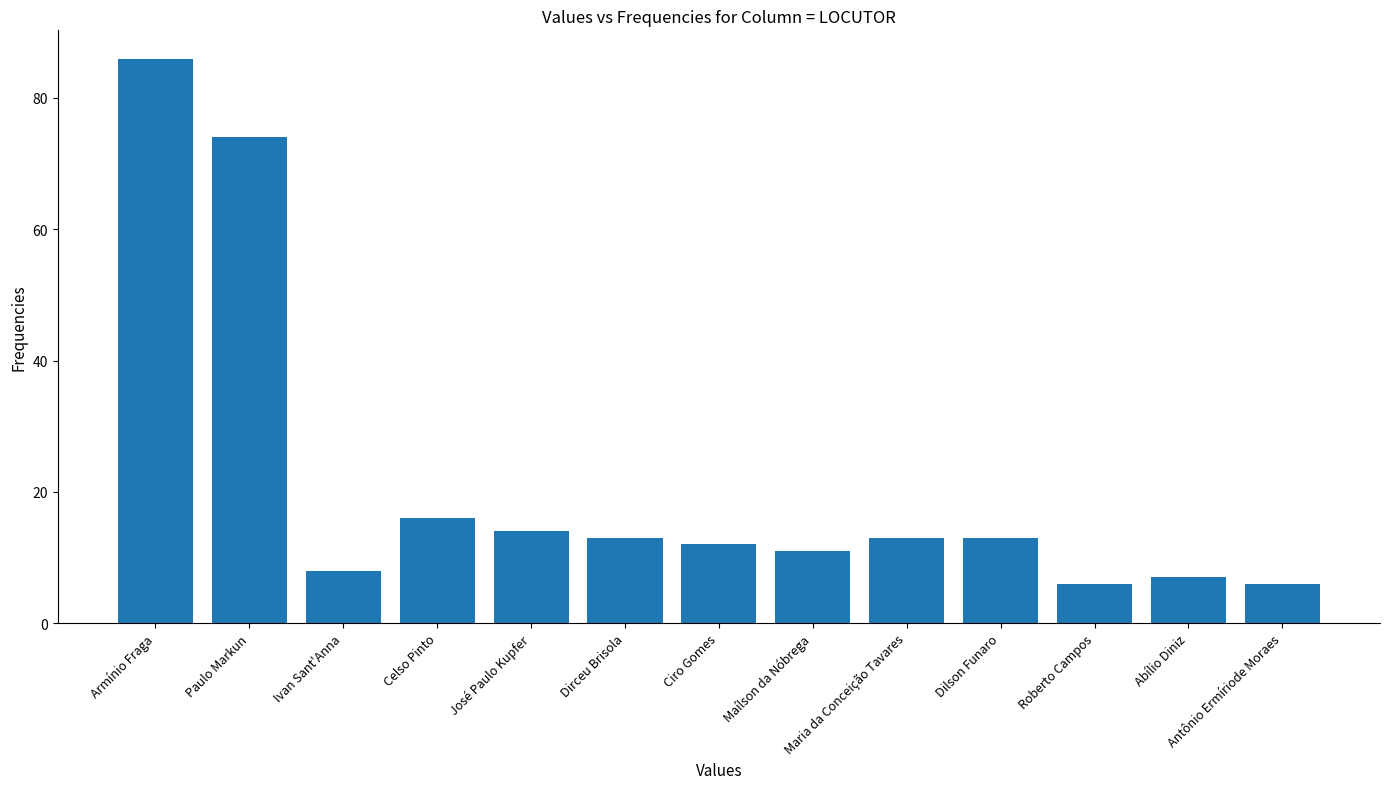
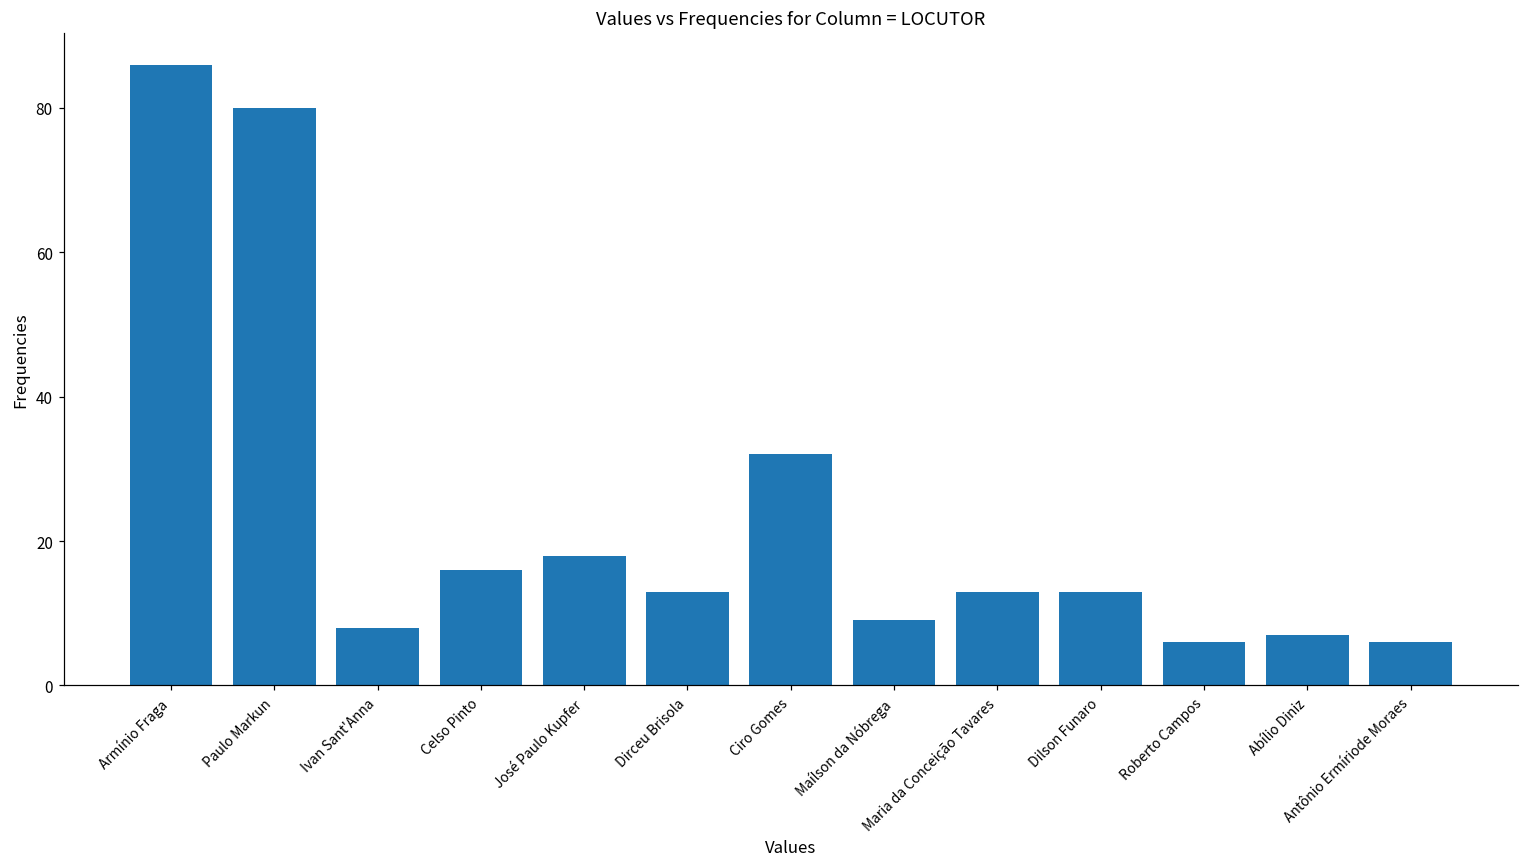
  {
    "Armínio Fraga": 86,
-   "Paulo Markun": 74,
+   "Paulo Markun": 80,
    "Ivan Sant'Anna": 8,
    "Celso Pinto": 16,
-   "José Paulo Kupfer": 14,
+   "José Paulo Kupfer": 18,
    "Dirceu Brisola": 13,
-   "Ciro Gomes": 12,
-   "Maílson da Nóbrega": 11,
+   "Ciro Gomes": 32,
+   "Maílson da Nóbrega": 9,
    "Maria da Conceição Tavares": 13,
    "Dilson Funaro": 13,
    "Roberto Campos": 6,
    "Abílio Diniz": 7,
    "Antônio Ermíriode Moraes": 6
  }
